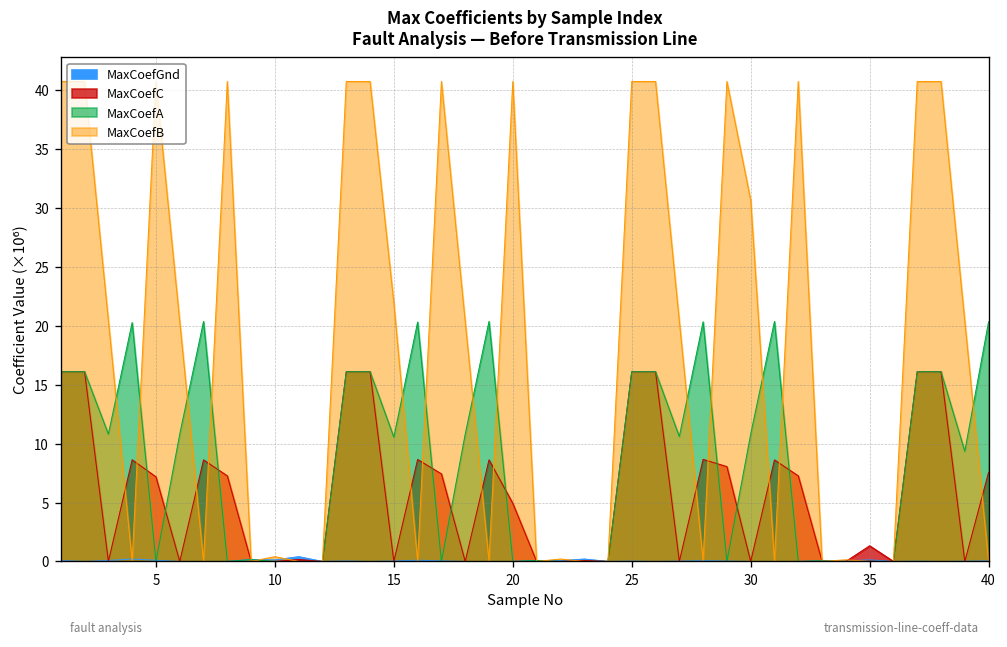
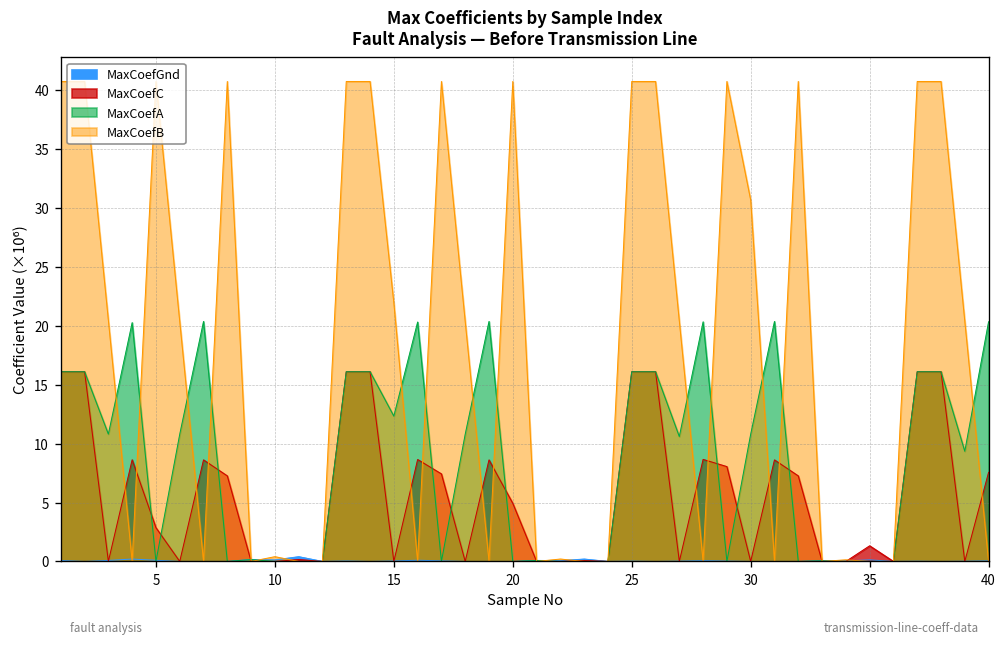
  {
    "MaxCoefGnd": {
      "25": 0
    },
    "MaxCoefC": {
-     "5": 7,
+     "5": 3,
      "20": 5,
      "35": 1,
      "40": 8
    },
    "MaxCoefA": {
-     "15": 11,
+     "15": 12,
      "30": 11,
      "40": 20
    },
    "MaxCoefB": {
      "10": 0,
      "15": 22,
      "20": 41,
      "25": 41,
      "30": 31
    }
  }
